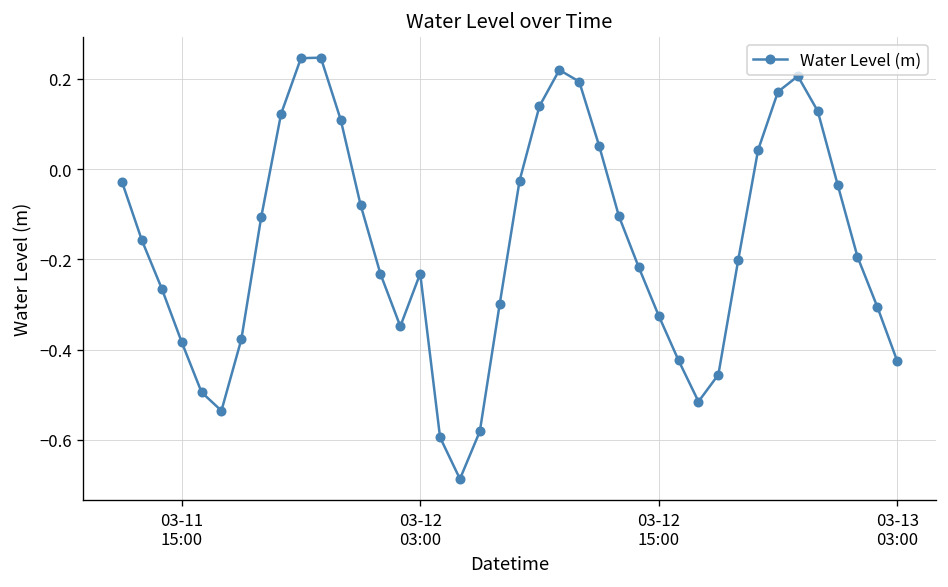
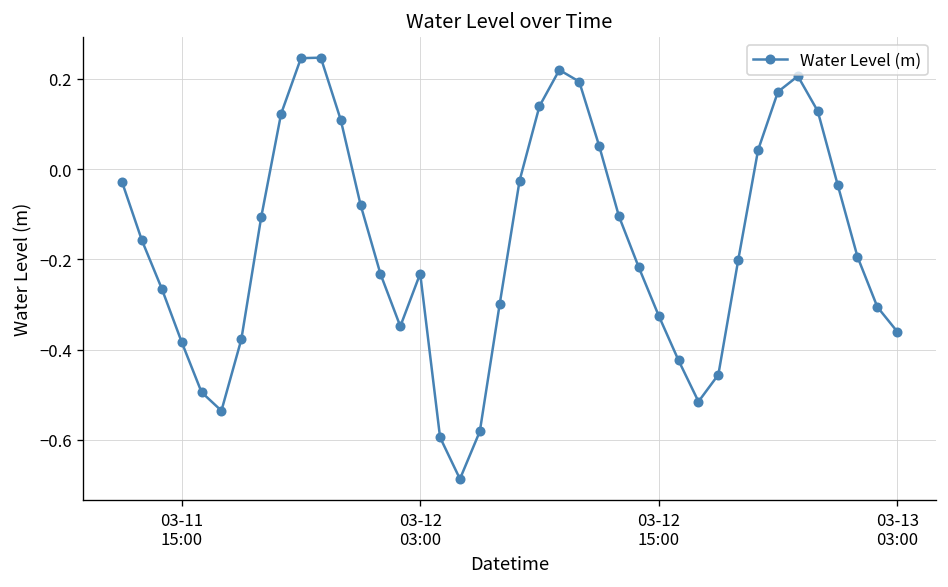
  {
    "03-11 15:00": -0.38,
    "03-12 03:00": -0.23,
    "03-12 15:00": -0.32,
-   "03-13 03:00": -0.43
+   "03-13 03:00": -0.36
  }
